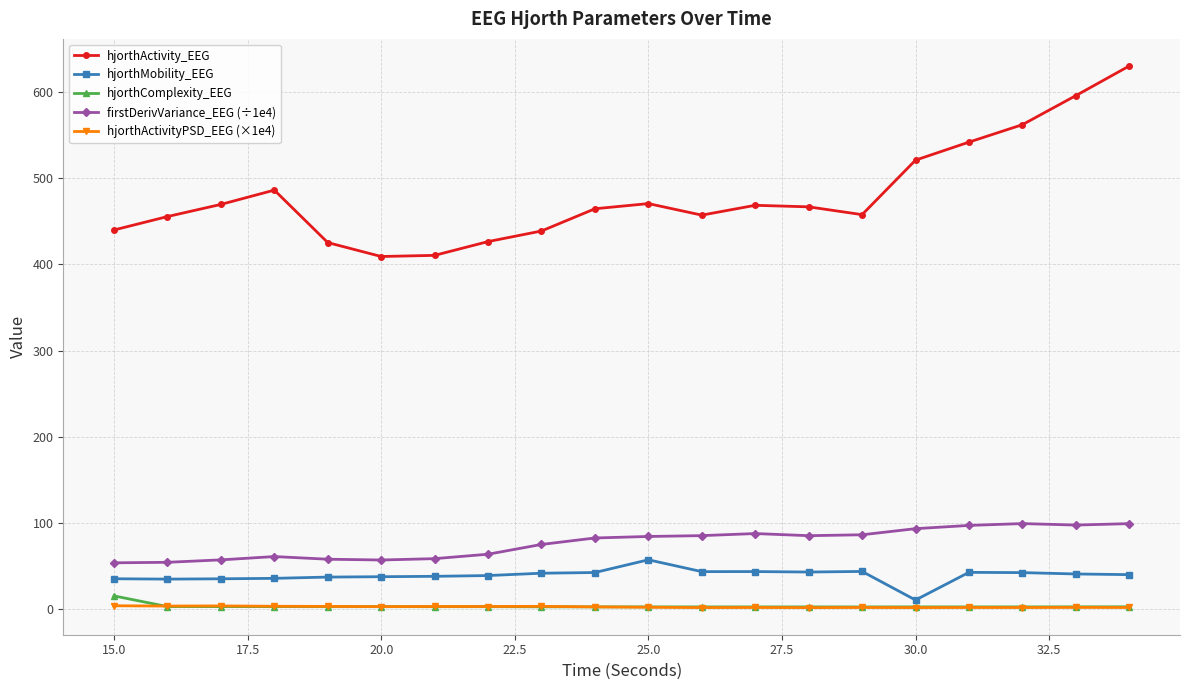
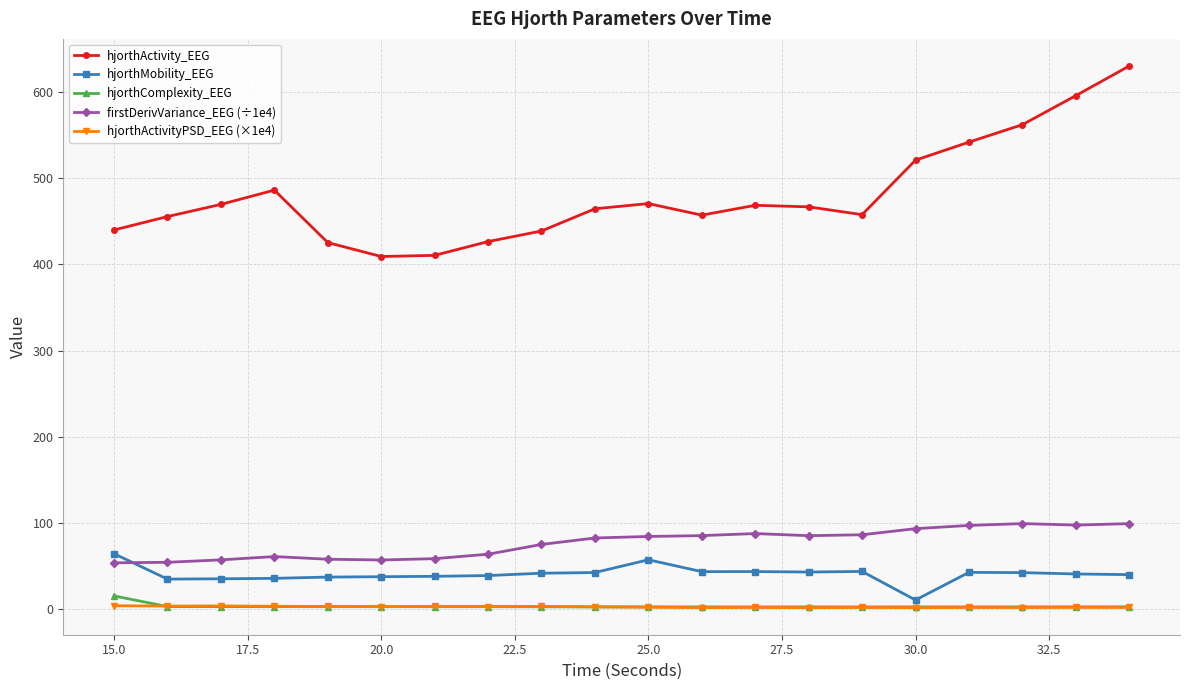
  {
    "hjorthActivity_EEG": {
      "15.0": 440,
      "20.0": 410,
      "25.0": 470,
      "30.0": 520
    },
    "hjorthMobility_EEG": {
-     "15.0": 30,
+     "15.0": 60,
      "20.0": 40,
      "25.0": 60,
      "30.0": 10
    },
    "hjorthComplexity_EEG": {
      "15.0": 10
    },
    "firstDerivVariance_EEG (÷1e4)": {
      "15.0": 50,
      "20.0": 60,
      "25.0": 80,
      "30.0": 90
    },
    "hjorthActivityPSD_EEG (×1e4)": {
      "15.0": 0
    }
  }
